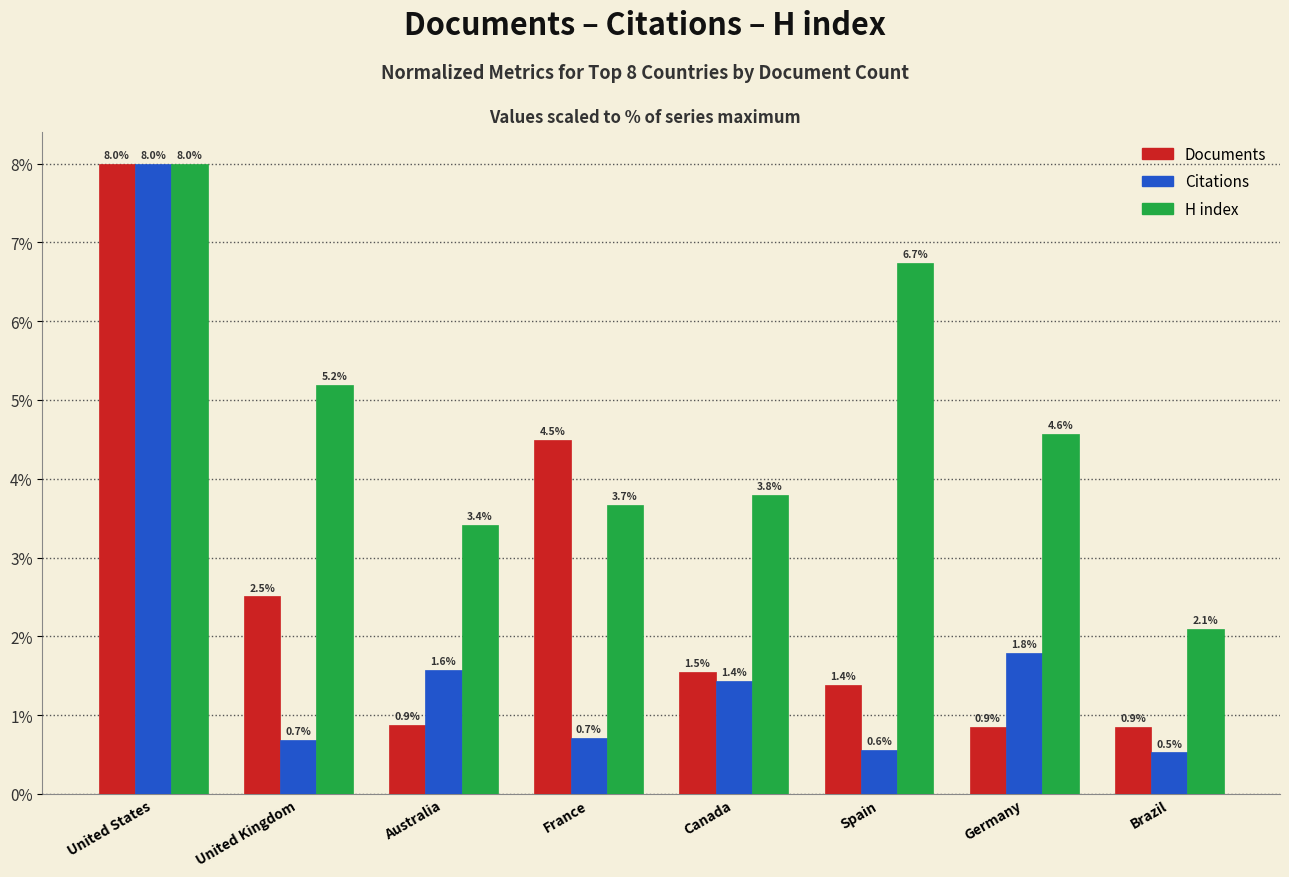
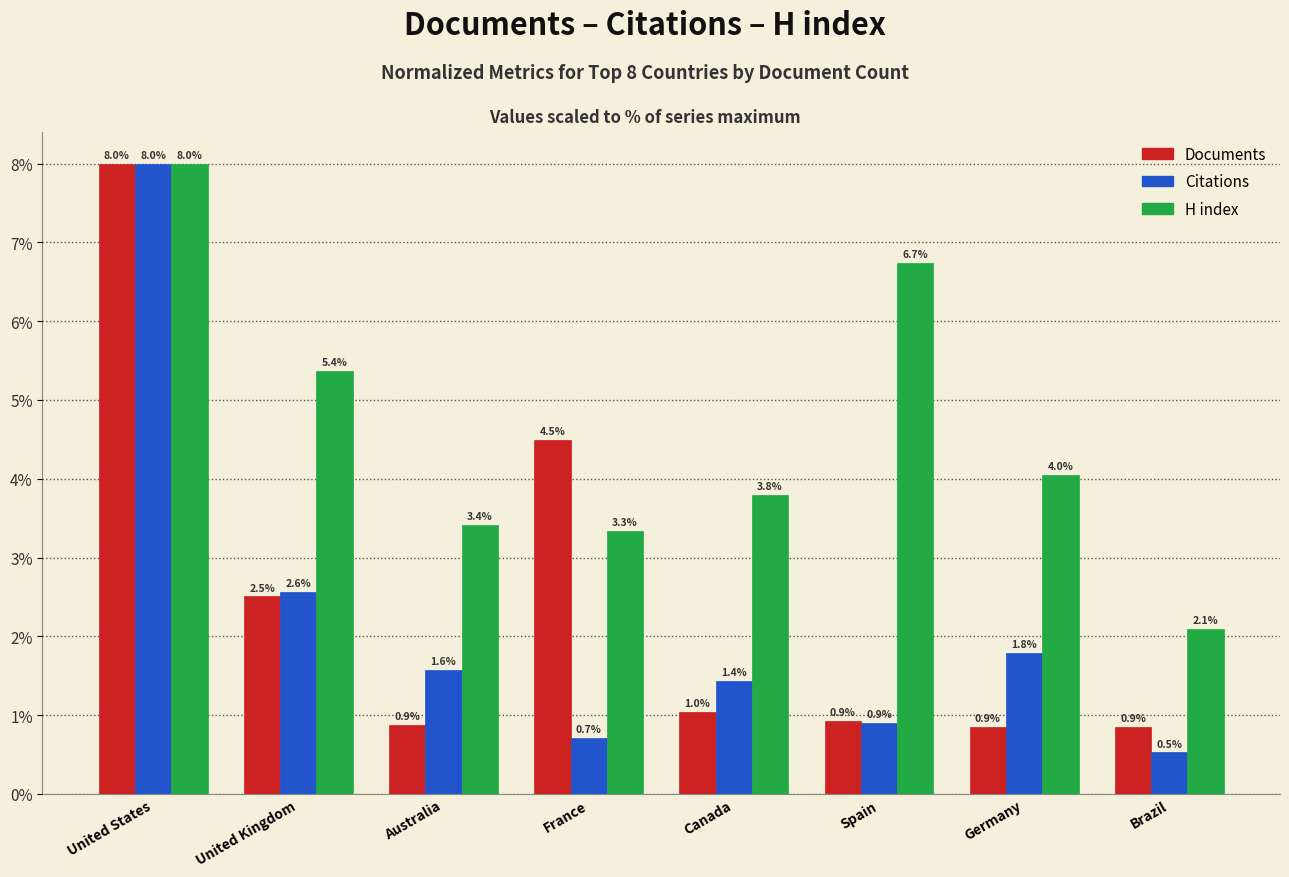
  {
    "Documents": {
      "United States": "8.0%",
      "United Kingdom": "2.5%",
      "Australia": "0.9%",
      "France": "4.5%",
-     "Canada": "1.5%",
-     "Spain": "1.4%",
+     "Canada": "1.0%",
+     "Spain": "0.9%",
      "Germany": "0.9%",
      "Brazil": "0.9%"
    },
    "Citations": {
      "United States": "8.0%",
-     "United Kingdom": "0.7%",
+     "United Kingdom": "2.6%",
      "Australia": "1.6%",
      "France": "0.7%",
      "Canada": "1.4%",
-     "Spain": "0.6%",
+     "Spain": "0.9%",
      "Germany": "1.8%",
      "Brazil": "0.5%"
    },
    "H index": {
      "United States": "8.0%",
-     "United Kingdom": "5.2%",
+     "United Kingdom": "5.4%",
      "Australia": "3.4%",
-     "France": "3.7%",
+     "France": "3.3%",
      "Canada": "3.8%",
      "Spain": "6.7%",
-     "Germany": "4.6%",
+     "Germany": "4.0%",
      "Brazil": "2.1%"
    }
  }
